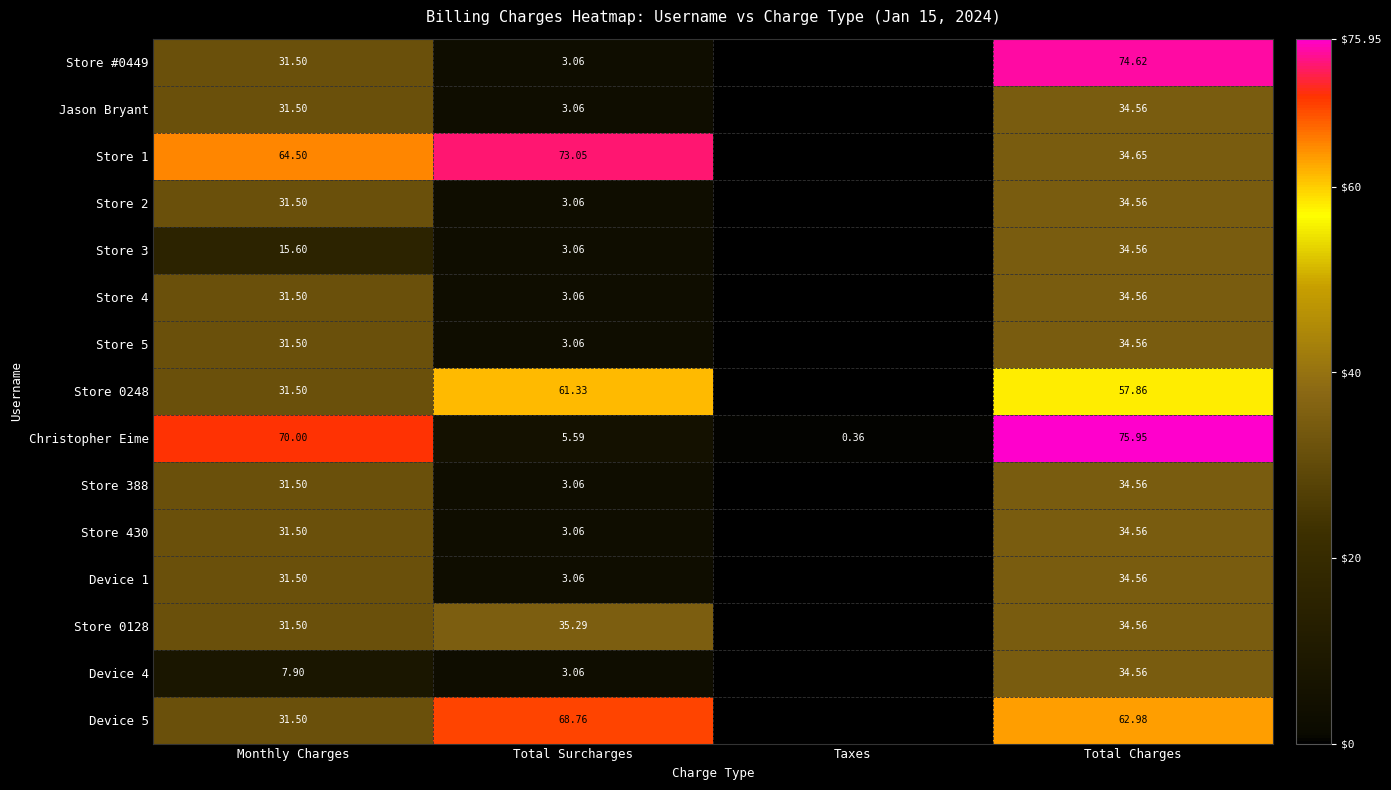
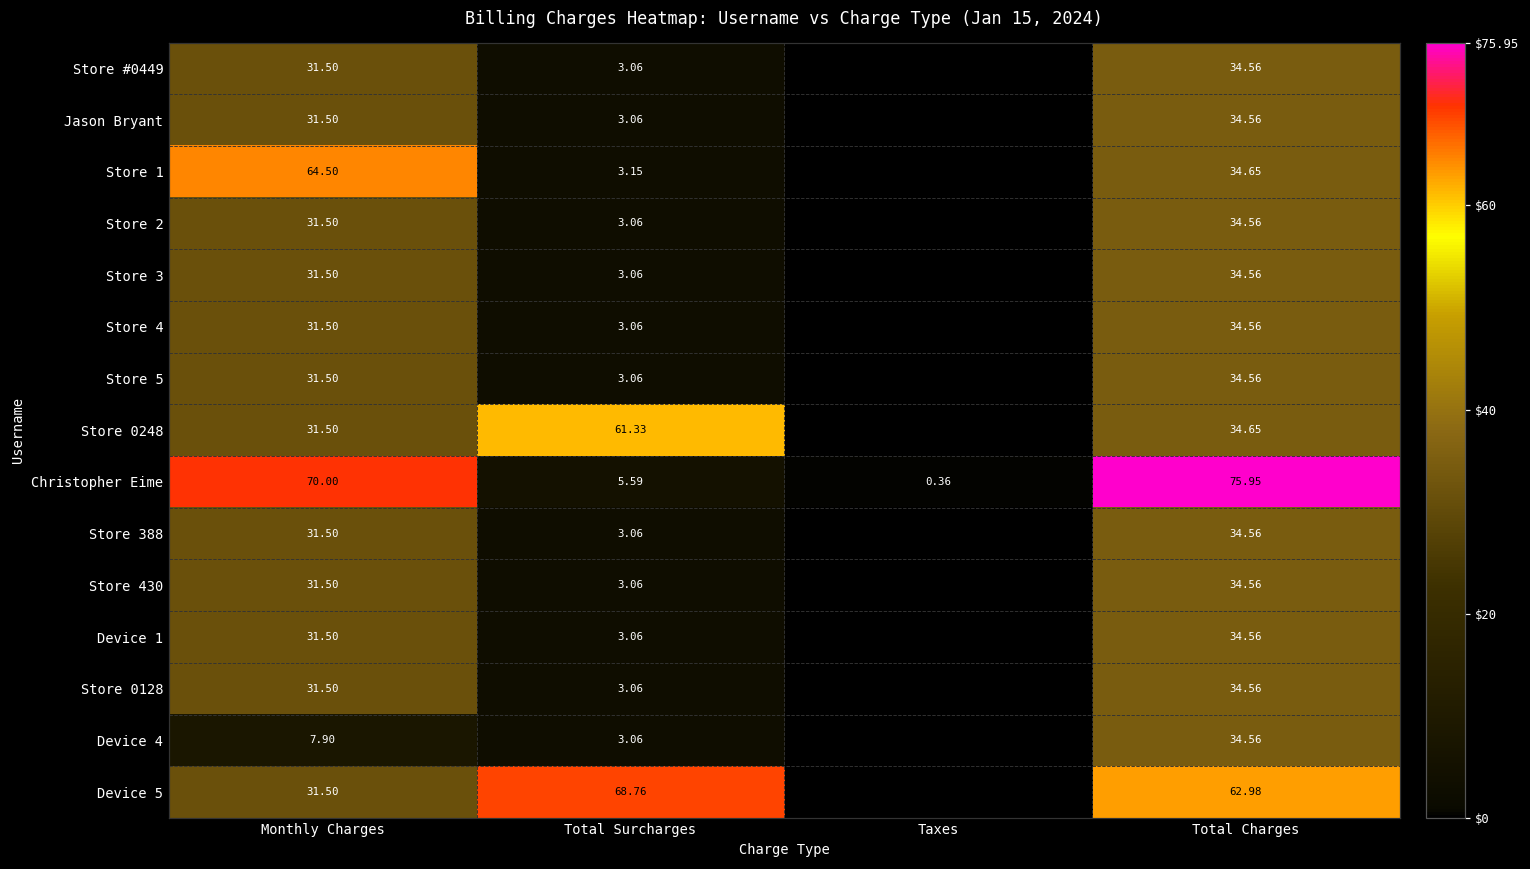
  {
    "Store #0449": {
      "Monthly Charges": 31.50,
      "Total Surcharges": 3.06,
-     "Total Charges": 74.62
+     "Total Charges": 34.56
    },
    "Jason Bryant": {
      "Monthly Charges": 31.50,
      "Total Surcharges": 3.06,
      "Total Charges": 34.56
    },
    "Store 1": {
      "Monthly Charges": 64.50,
-     "Total Surcharges": 73.05,
+     "Total Surcharges": 3.15,
      "Total Charges": 34.65
    },
    "Store 2": {
      "Monthly Charges": 31.50,
      "Total Surcharges": 3.06,
      "Total Charges": 34.56
    },
    "Store 3": {
-     "Monthly Charges": 15.60,
+     "Monthly Charges": 31.50,
      "Total Surcharges": 3.06,
      "Total Charges": 34.56
    },
    "Store 4": {
      "Monthly Charges": 31.50,
      "Total Surcharges": 3.06,
      "Total Charges": 34.56
    },
    "Store 5": {
      "Monthly Charges": 31.50,
      "Total Surcharges": 3.06,
      "Total Charges": 34.56
    },
    "Store 0248": {
      "Monthly Charges": 31.50,
      "Total Surcharges": 61.33,
-     "Total Charges": 57.86
+     "Total Charges": 34.65
    },
    "Christopher Eime": {
      "Monthly Charges": 70.00,
      "Total Surcharges": 5.59,
      "Taxes": 0.36,
      "Total Charges": 75.95
    },
    "Store 388": {
      "Monthly Charges": 31.50,
      "Total Surcharges": 3.06,
      "Total Charges": 34.56
    },
    "Store 430": {
      "Monthly Charges": 31.50,
      "Total Surcharges": 3.06,
      "Total Charges": 34.56
    },
    "Device 1": {
      "Monthly Charges": 31.50,
      "Total Surcharges": 3.06,
      "Total Charges": 34.56
    },
    "Store 0128": {
      "Monthly Charges": 31.50,
-     "Total Surcharges": 35.29,
+     "Total Surcharges": 3.06,
      "Total Charges": 34.56
    },
    "Device 4": {
      "Monthly Charges": 7.90,
      "Total Surcharges": 3.06,
      "Total Charges": 34.56
    },
    "Device 5": {
      "Monthly Charges": 31.50,
      "Total Surcharges": 68.76,
      "Total Charges": 62.98
    }
  }
